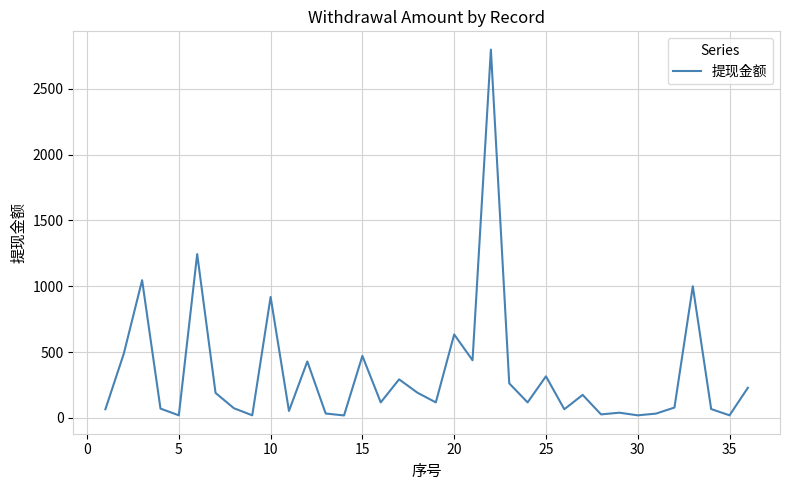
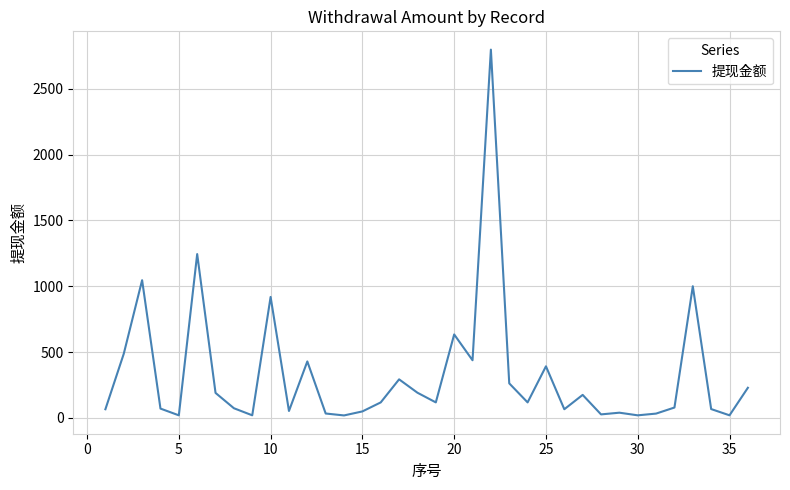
  {
    "5": 20,
    "10": 920,
-   "15": 470,
+   "15": 50,
    "20": 630,
-   "25": 320,
+   "25": 390,
    "30": 20,
    "35": 20
  }
